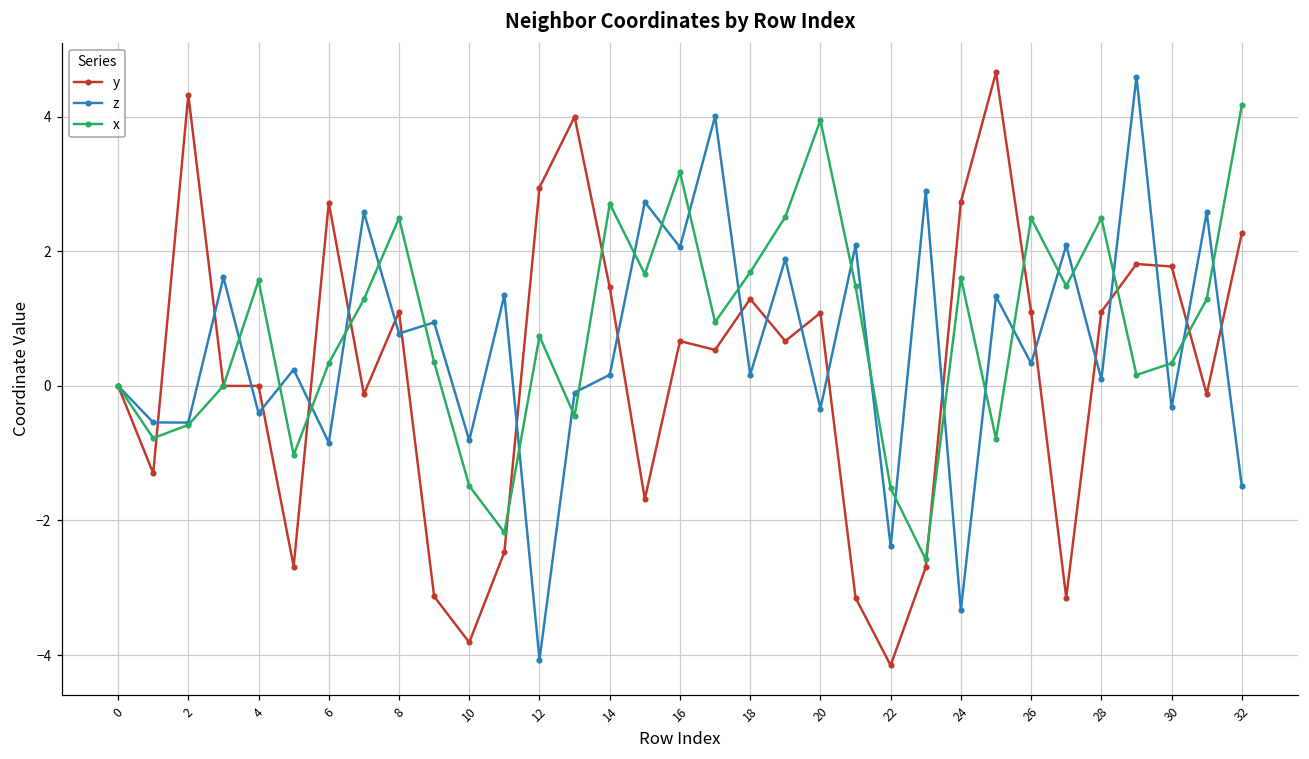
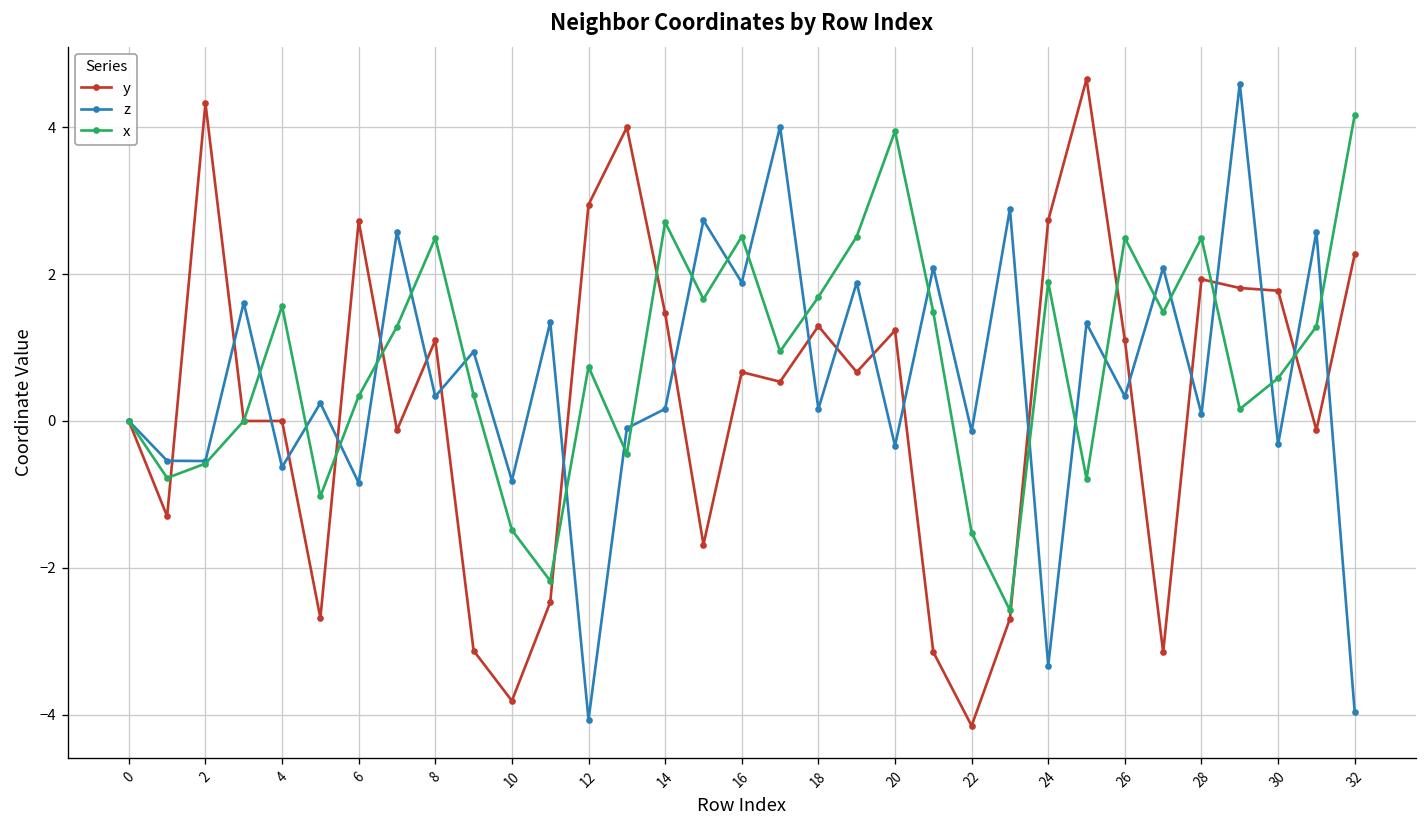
  {
    "y": {
      "2": 4.3,
      "4": 0.0,
      "6": 2.7,
      "8": 1.1,
      "10": -3.8,
      "12": 2.9,
      "14": 1.5,
      "16": 0.7,
      "18": 1.3,
-     "20": 1.1,
+     "20": 1.2,
      "22": -4.2,
      "24": 2.7,
      "26": 1.1,
-     "28": 1.1,
+     "28": 1.9,
      "30": 1.8,
      "32": 2.3
    },
    "z": {
-     "4": -0.4,
+     "4": -0.6,
      "6": -0.8,
-     "8": 0.8,
+     "8": 0.3,
      "10": -0.8,
      "12": -4.1,
      "14": 0.2,
-     "16": 2.1,
+     "16": 1.9,
      "18": 0.2,
      "20": -0.3,
-     "22": -2.4,
+     "22": -0.1,
      "24": -3.3,
      "26": 0.3,
      "28": 0.1,
      "30": -0.3,
-     "32": -1.5
+     "32": -4.0
    },
    "x": {
      "4": 1.6,
      "6": 0.3,
      "8": 2.5,
      "10": -1.5,
      "12": 0.7,
      "14": 2.7,
-     "16": 3.2,
+     "16": 2.5,
      "18": 1.7,
      "20": 3.9,
      "22": -1.5,
-     "24": 1.6,
+     "24": 1.9,
      "26": 2.5,
      "28": 2.5,
-     "30": 0.3,
+     "30": 0.6,
      "32": 4.2
    }
  }
